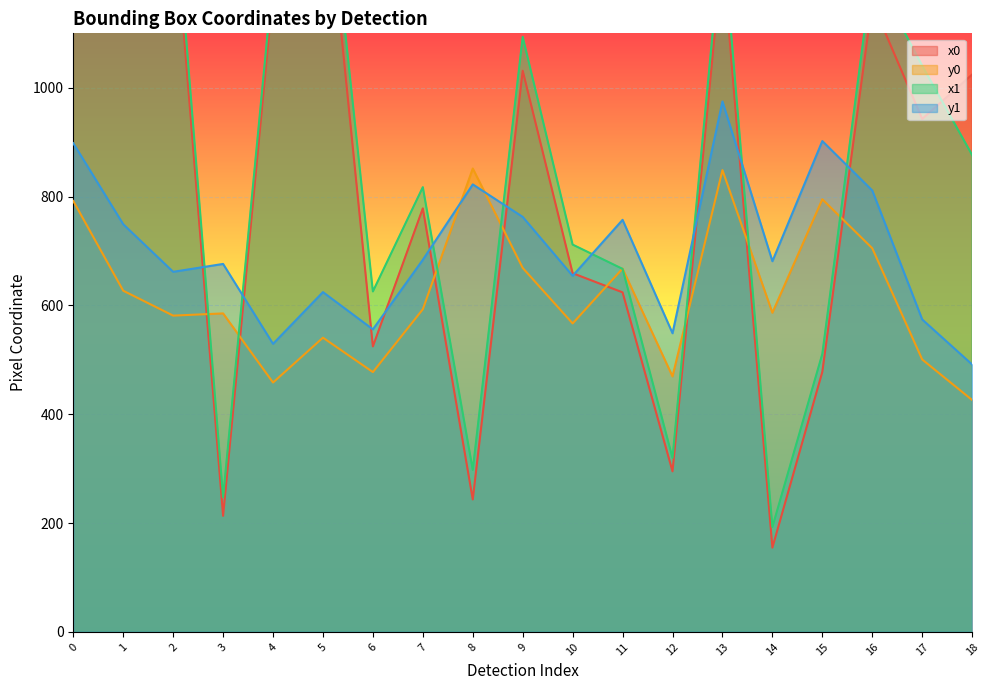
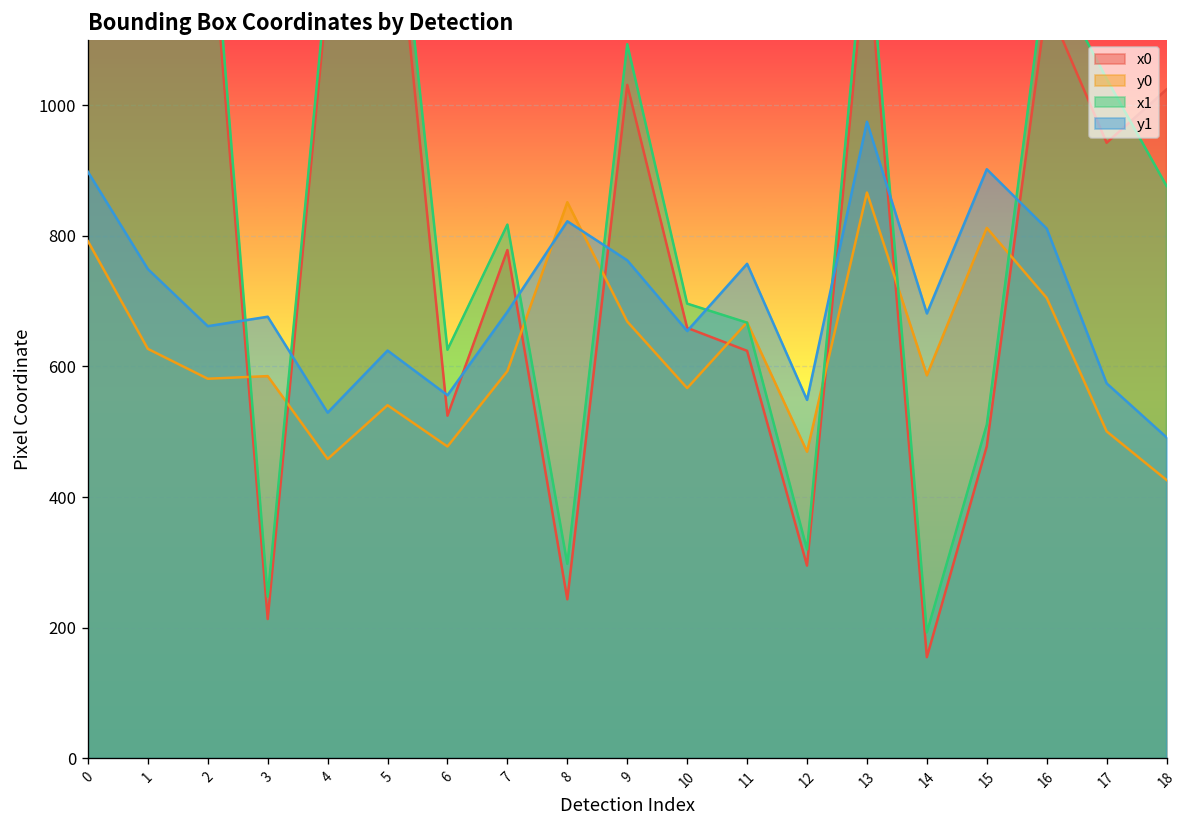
  {
    "x0": {
      "3": 210,
      "6": 520,
      "7": 780,
      "8": 240,
      "9": 1030,
      "10": 660,
      "11": 620,
      "12": 300,
      "14": 150,
      "15": 480,
      "18": 1020
    },
    "y0": {
      "0": 790,
      "1": 630,
      "2": 580,
      "3": 590,
      "4": 460,
      "5": 540,
      "6": 480,
      "7": 590,
      "8": 850,
      "9": 670,
      "10": 570,
      "12": 470,
-     "13": 850,
+     "13": 870,
      "14": 590,
-     "15": 800,
+     "15": 810,
      "16": 710,
      "17": 500,
      "18": 430
    },
    "x1": {
      "3": 250,
      "6": 630,
      "7": 820,
      "8": 300,
      "9": 1090,
-     "10": 710,
+     "10": 700,
      "12": 320,
      "14": 190,
      "15": 510,
      "18": 880
    },
    "y1": {
      "0": 900,
      "1": 750,
      "2": 660,
      "3": 680,
      "4": 530,
      "5": 620,
      "6": 560,
      "7": 680,
      "8": 820,
      "9": 760,
      "10": 650,
      "11": 760,
      "12": 550,
      "13": 970,
      "14": 680,
      "15": 900,
      "16": 810,
      "17": 570,
      "18": 490
    }
  }
